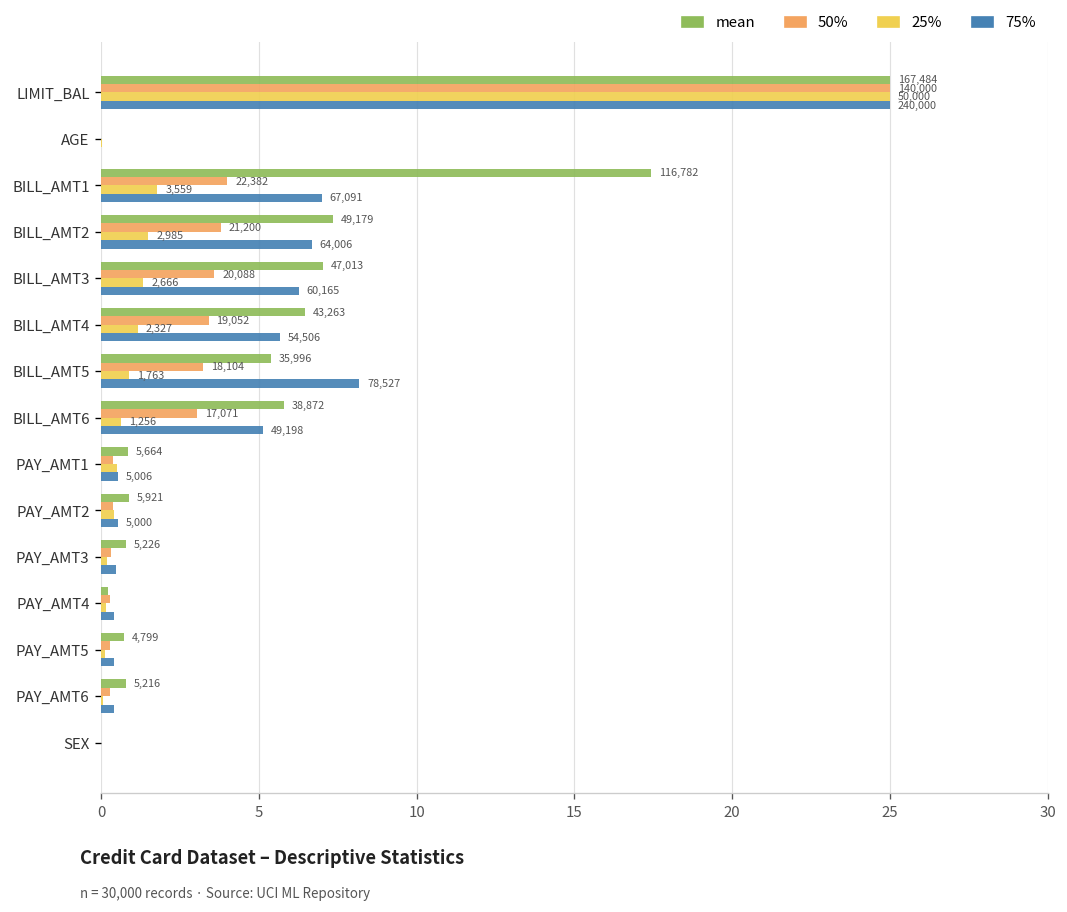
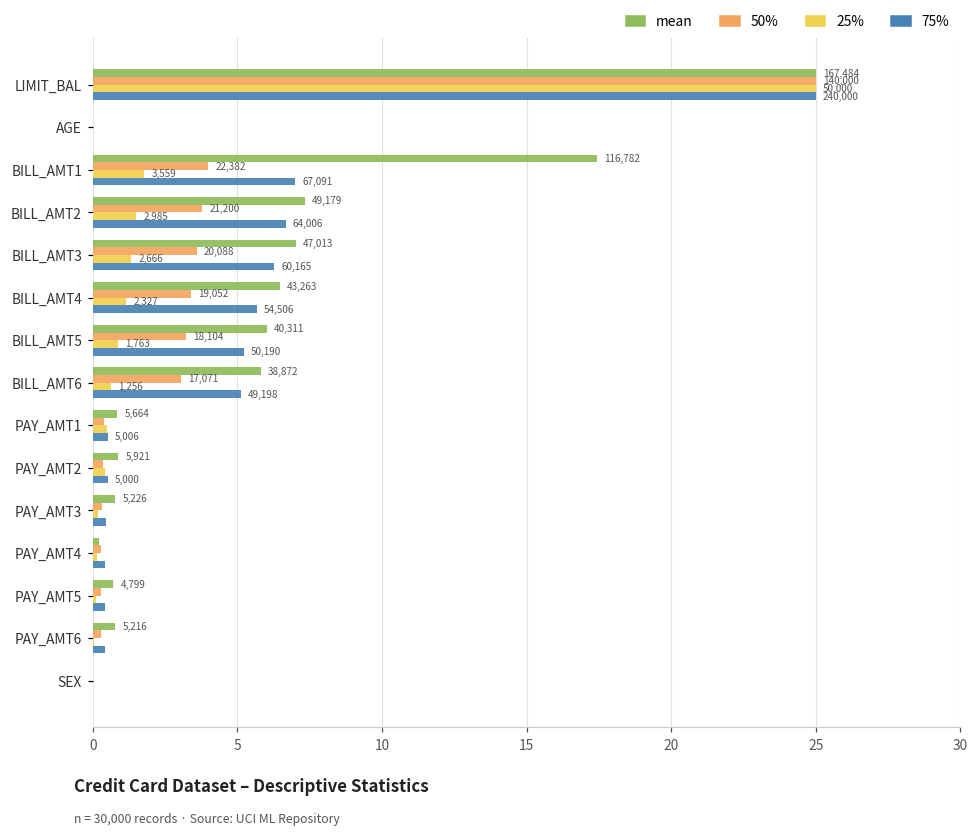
  {
    "mean": {
-     "BILL_AMT5": "35,996"
+     "BILL_AMT5": "40,311"
    },
    "75%": {
-     "BILL_AMT5": "78,527"
+     "BILL_AMT5": "50,190"
    }
  }
